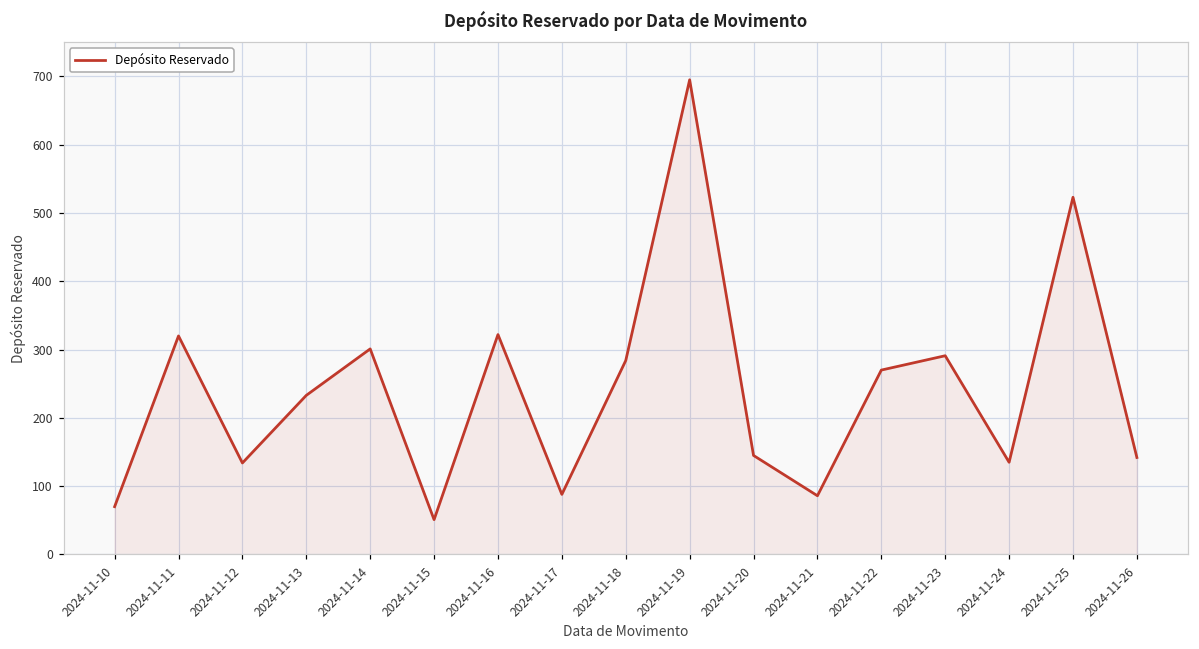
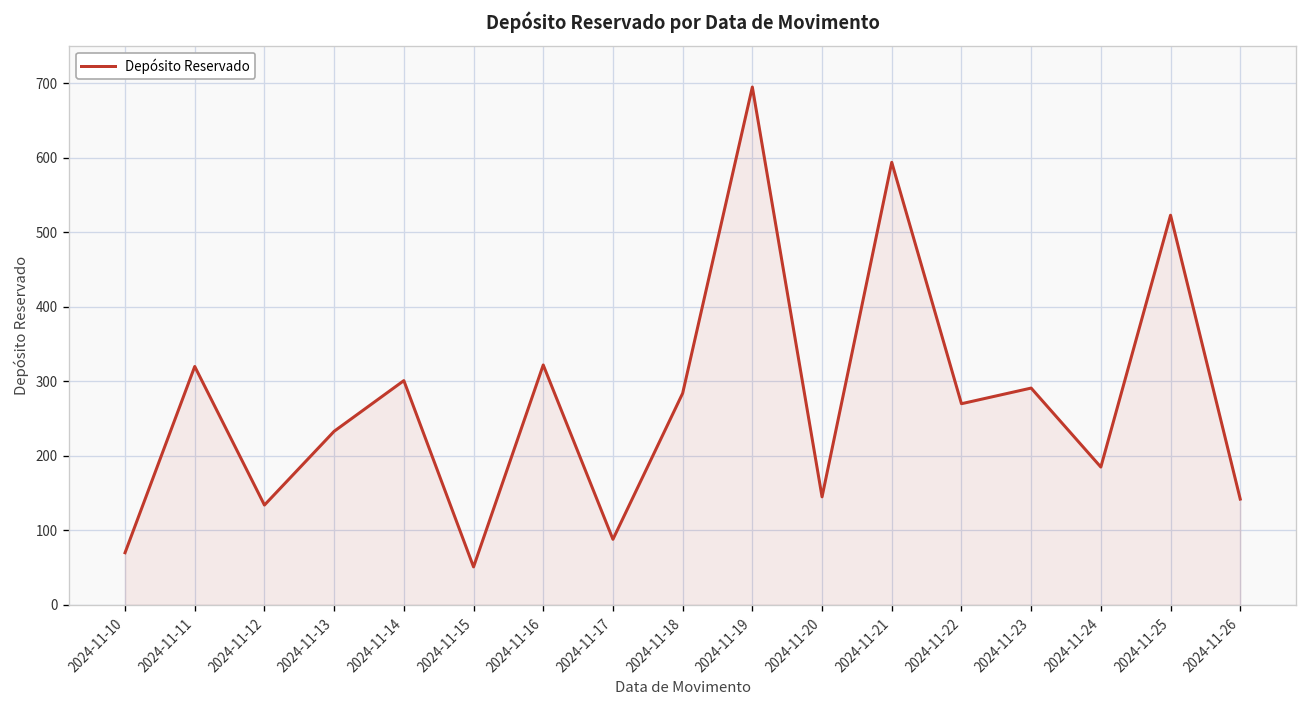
  {
    "2024-11-10": 70,
    "2024-11-11": 320,
    "2024-11-12": 130,
    "2024-11-13": 230,
    "2024-11-14": 300,
    "2024-11-15": 50,
    "2024-11-16": 320,
    "2024-11-17": 90,
    "2024-11-18": 280,
    "2024-11-19": 700,
    "2024-11-20": 150,
-   "2024-11-21": 90,
+   "2024-11-21": 590,
    "2024-11-22": 270,
    "2024-11-23": 290,
-   "2024-11-24": 140,
+   "2024-11-24": 190,
    "2024-11-25": 520,
    "2024-11-26": 140
  }
